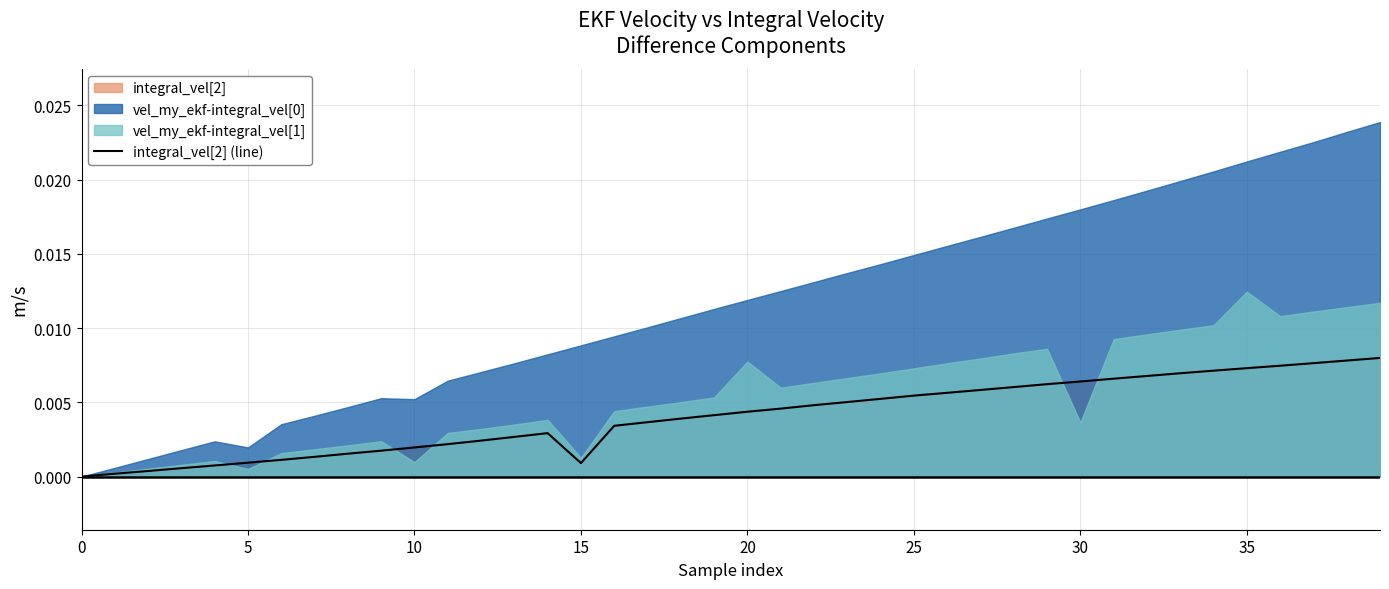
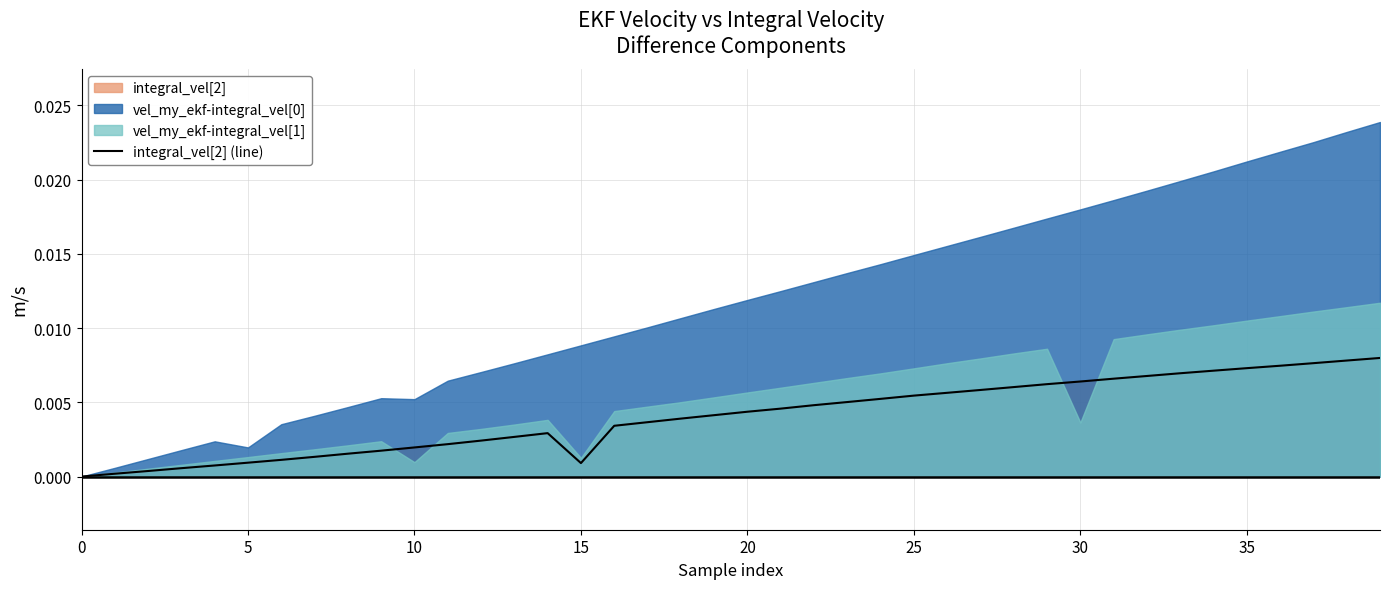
  {
    "integral_vel[2]": {
      "5": 0.0009,
      "10": 0.0020,
      "15": 0.0009,
      "20": 0.0044,
      "25": 0.0055,
      "30": 0.0064,
      "35": 0.0073
    },
    "vel_my_ekf-integral_vel[0]": {
      "5": 0.0020,
      "10": 0.0052,
      "15": 0.0088,
      "20": 0.0119,
      "25": 0.0149,
      "30": 0.0180,
      "35": 0.0212
    },
    "vel_my_ekf-integral_vel[1]": {
-     "5": 0.0005,
+     "5": 0.0013,
      "10": 0.0010,
      "15": 0.0013,
-     "20": 0.0078,
+     "20": 0.0057,
      "25": 0.0073,
      "30": 0.0036,
-     "35": 0.0125
+     "35": 0.0105
    }
  }
